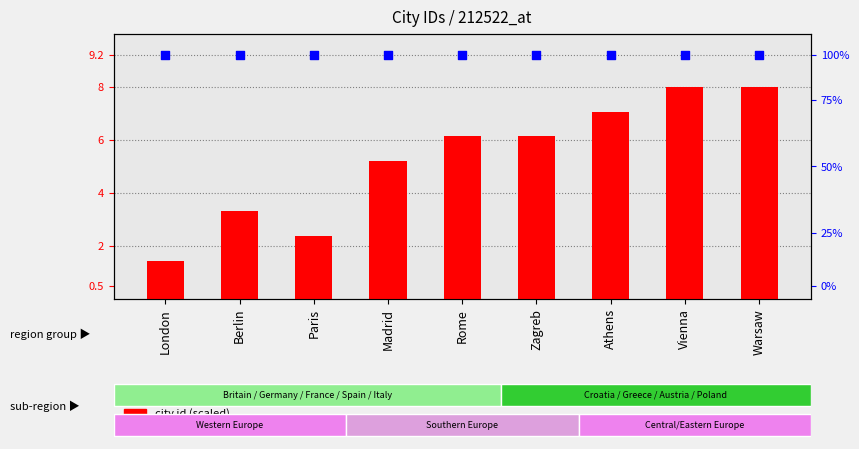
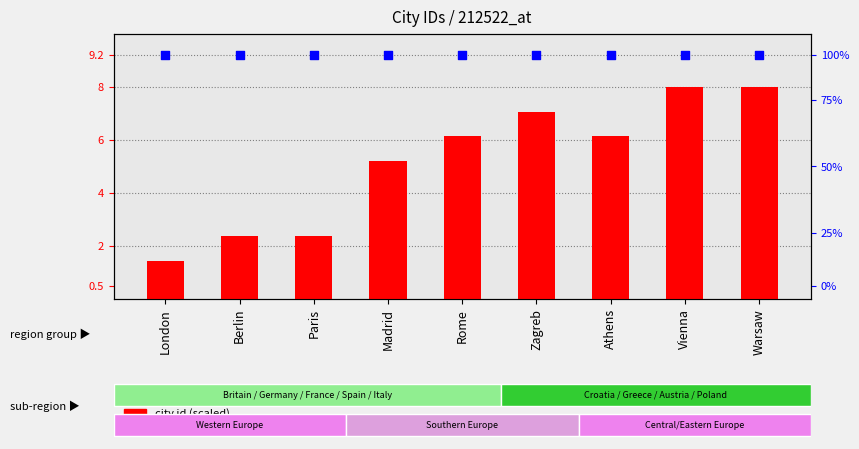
  {
    "city id (scaled)": {
      "London": 1.4,
-     "Berlin": 3.3,
+     "Berlin": 2.4,
      "Paris": 2.4,
      "Madrid": 5.2,
      "Rome": 6.1,
-     "Zagreb": 6.1,
-     "Athens": 7.1,
+     "Zagreb": 7.1,
+     "Athens": 6.1,
      "Vienna": 8.0,
      "Warsaw": 8.0
    }
  }
